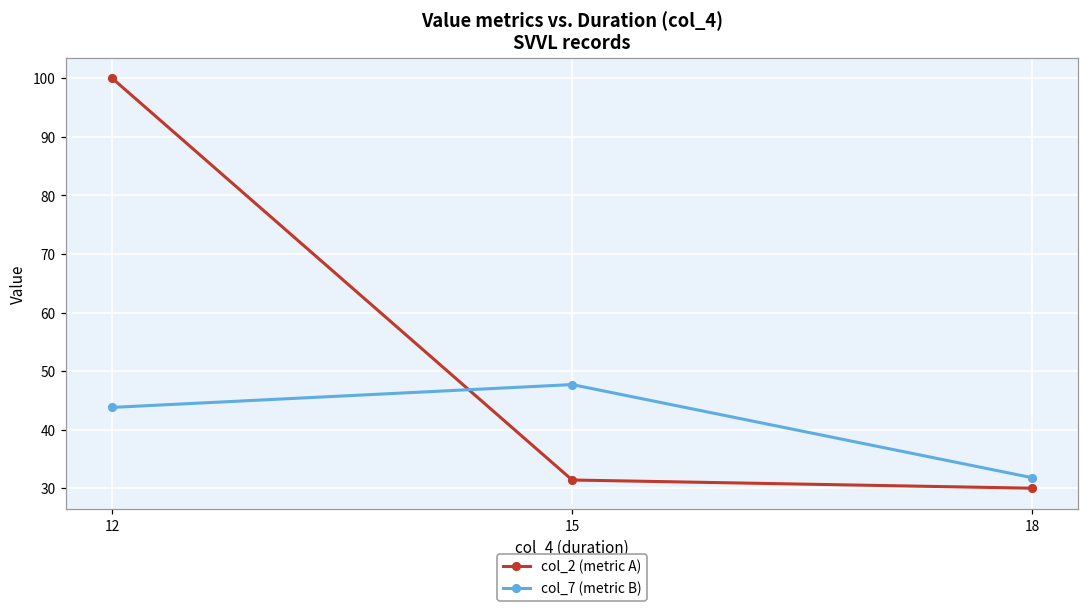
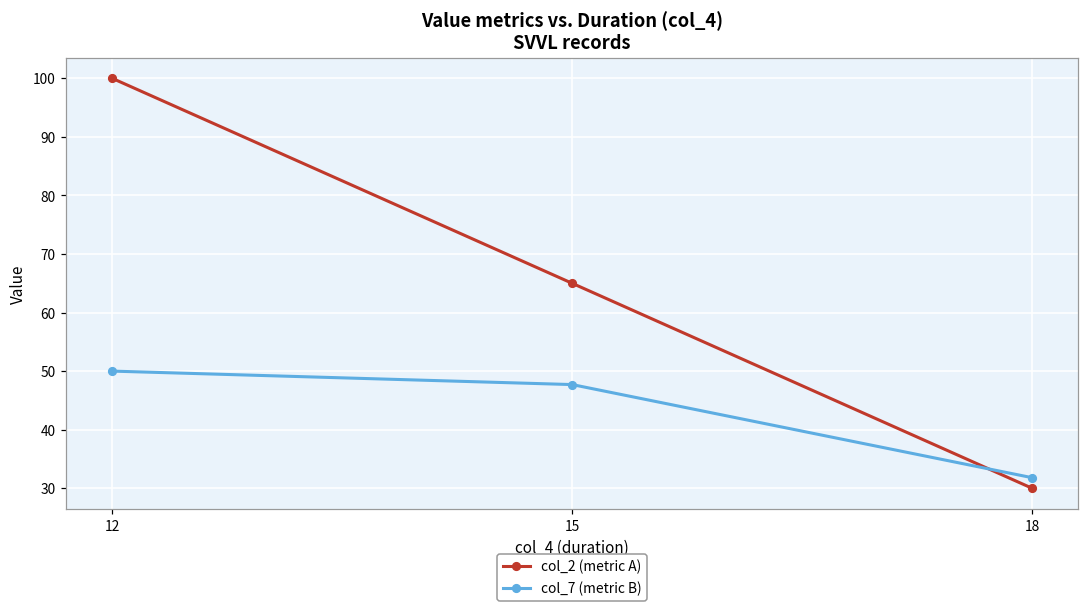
  {
    "col_2 (metric A)": {
      "12": 100,
-     "15": 31,
+     "15": 65,
      "18": 30
    },
    "col_7 (metric B)": {
-     "12": 44,
+     "12": 50,
      "15": 48,
      "18": 32
    }
  }
